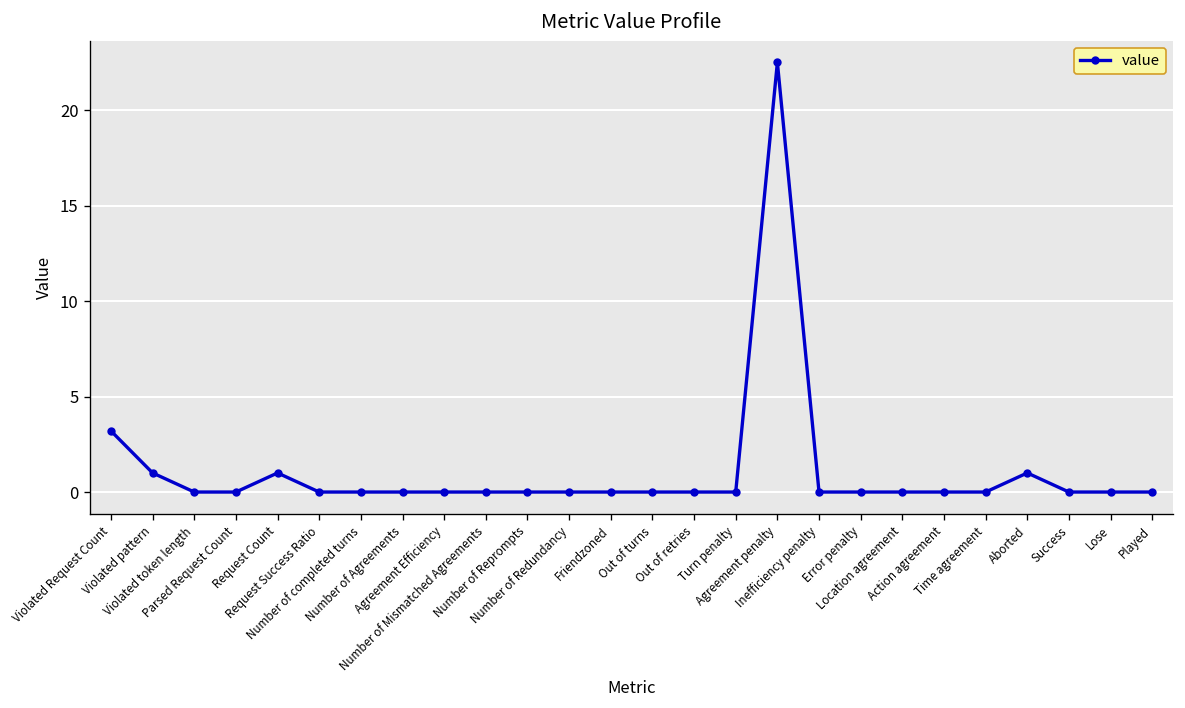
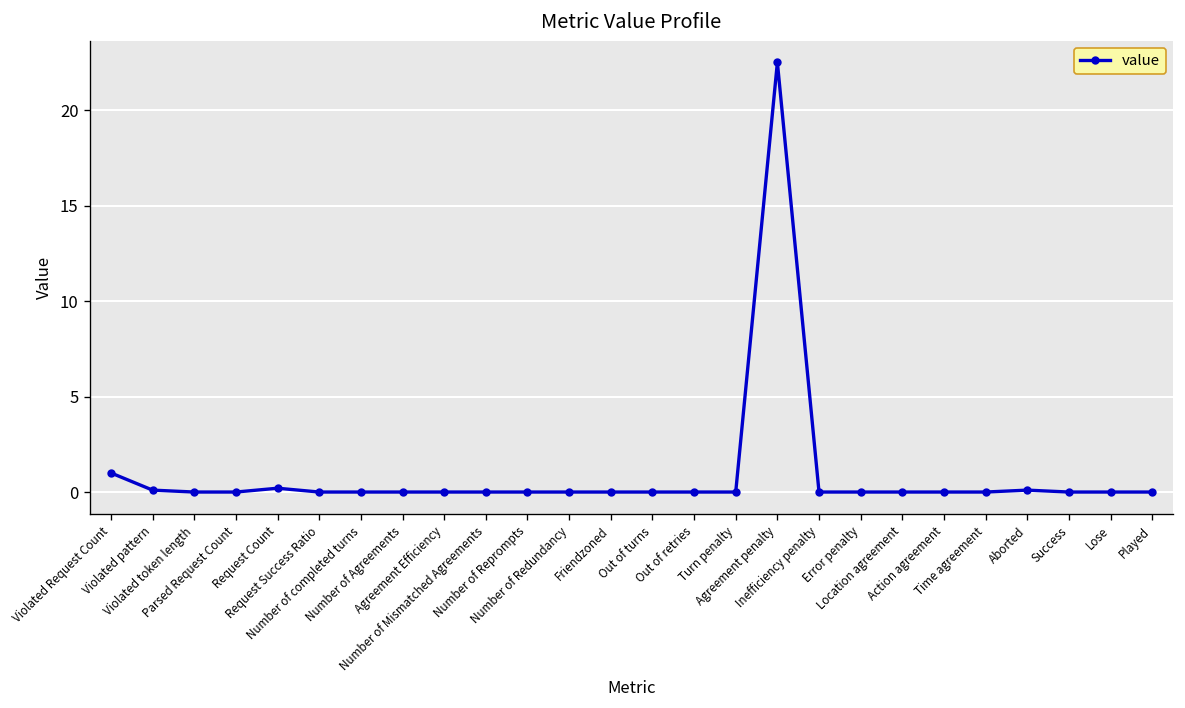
  {
-   "Violated Request Count": 3.2,
-   "Violated pattern": 1.0,
+   "Violated Request Count": 1.0,
+   "Violated pattern": 0.1,
    "Violated token length": 0.0,
    "Parsed Request Count": 0.0,
-   "Request Count": 1.0,
+   "Request Count": 0.2,
    "Request Success Ratio": 0.0,
    "Number of completed turns": 0.0,
    "Number of Agreements": 0.0,
    "Agreement Efficiency": 0.0,
    "Number of Mismatched Agreements": 0.0,
    "Number of Reprompts": 0.0,
    "Number of Redundancy": 0.0,
    "Friendzoned": 0.0,
    "Out of turns": 0.0,
    "Out of retries": 0.0,
    "Turn penalty": 0.0,
    "Agreement penalty": 22.5,
    "Inefficiency penalty": 0.0,
    "Error penalty": 0.0,
    "Location agreement": 0.0,
    "Action agreement": 0.0,
    "Time agreement": 0.0,
-   "Aborted": 1.0,
+   "Aborted": 0.1,
    "Success": 0.0,
    "Lose": 0.0,
    "Played": 0.0
  }
